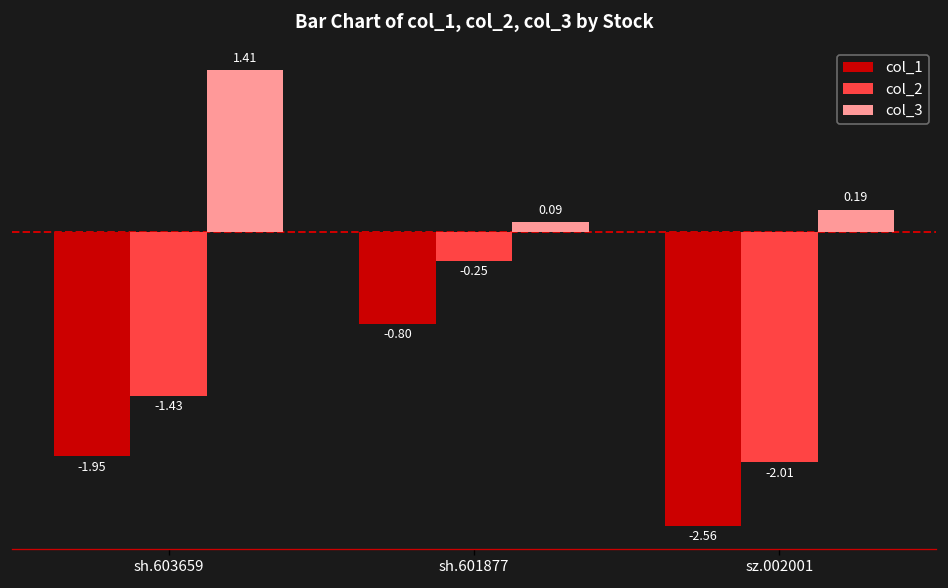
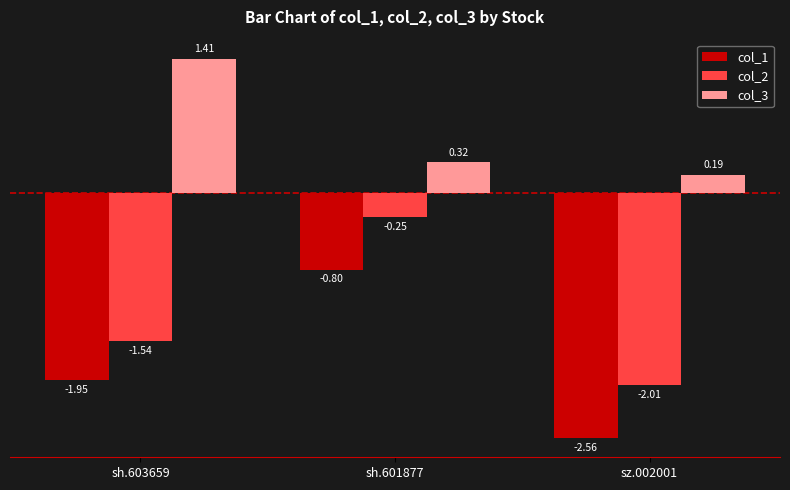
  {
    "col_1": {
      "sh.603659": -1.95,
      "sh.601877": -0.80,
      "sz.002001": -2.56
    },
    "col_2": {
-     "sh.603659": -1.43,
+     "sh.603659": -1.54,
      "sh.601877": -0.25,
      "sz.002001": -2.01
    },
    "col_3": {
      "sh.603659": 1.41,
-     "sh.601877": 0.09,
+     "sh.601877": 0.32,
      "sz.002001": 0.19
    }
  }
